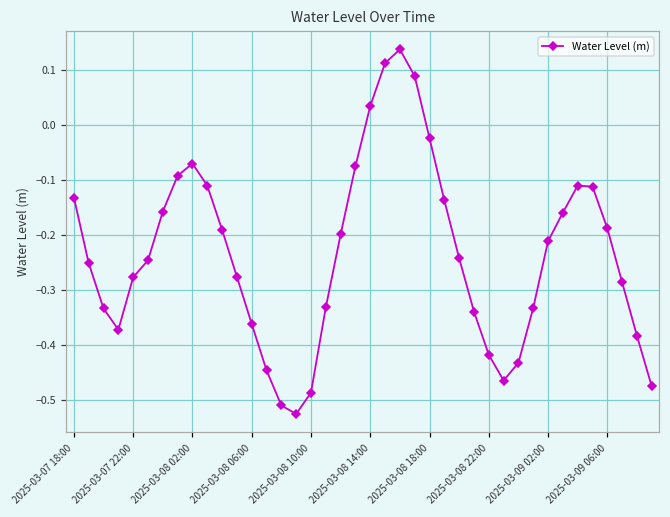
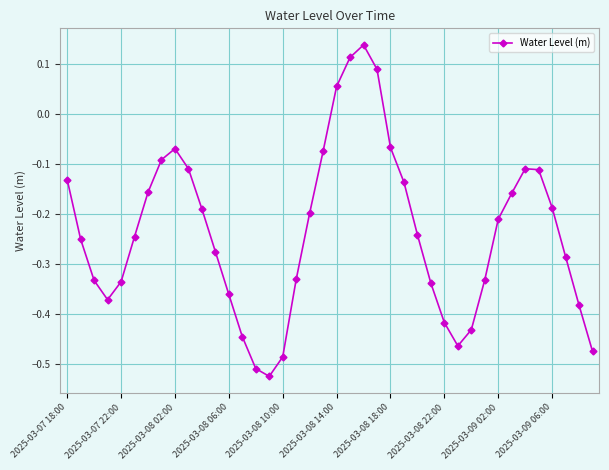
  {
    "2025-03-07 18:00": -0.13,
-   "2025-03-07 22:00": -0.28,
+   "2025-03-07 22:00": -0.34,
    "2025-03-08 02:00": -0.07,
    "2025-03-08 06:00": -0.36,
    "2025-03-08 10:00": -0.49,
-   "2025-03-08 14:00": 0.03,
-   "2025-03-08 18:00": -0.02,
+   "2025-03-08 14:00": 0.05,
+   "2025-03-08 18:00": -0.07,
    "2025-03-08 22:00": -0.42,
    "2025-03-09 02:00": -0.21,
    "2025-03-09 06:00": -0.19
  }
